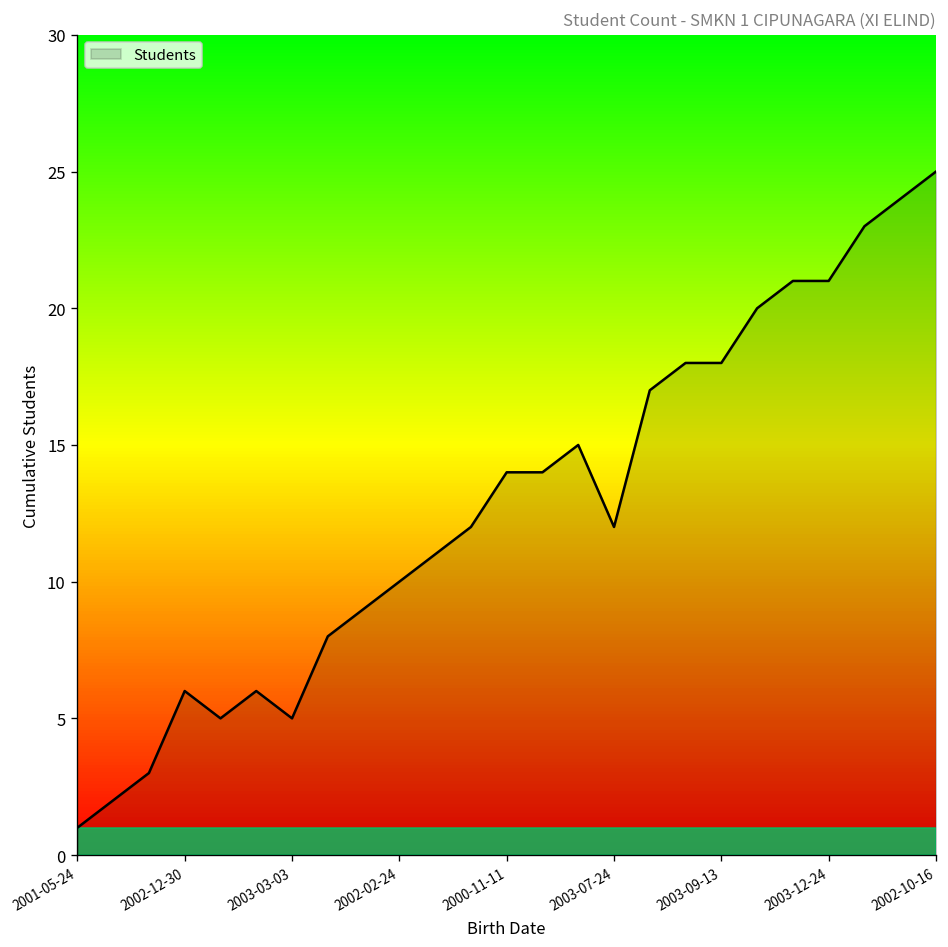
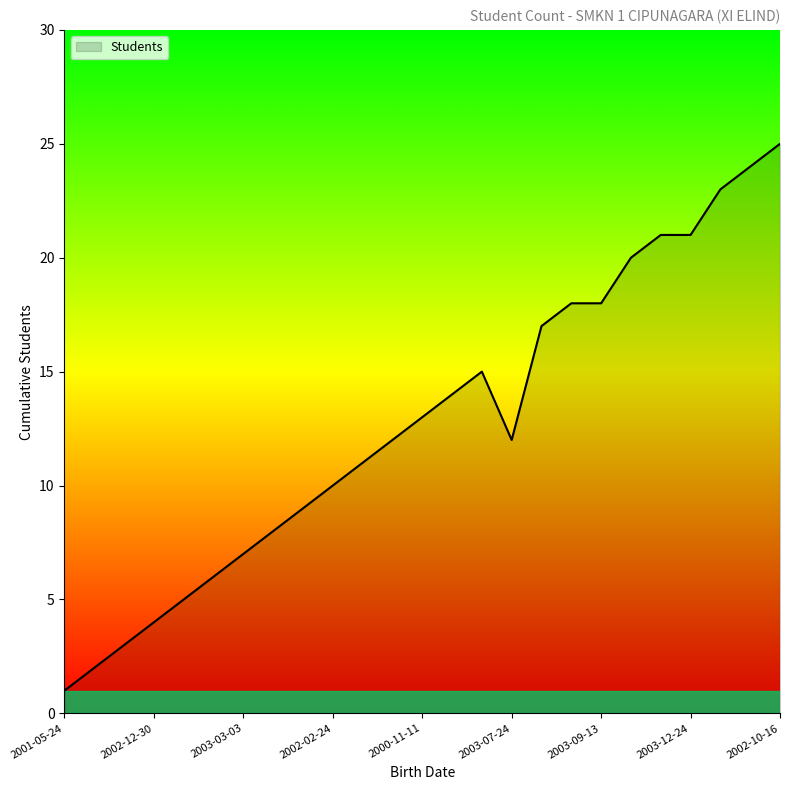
  {
-   "2002-12-30": 6,
-   "2003-03-03": 5,
+   "2002-12-30": 4,
+   "2003-03-03": 7,
    "2002-02-24": 10,
-   "2000-11-11": 14,
+   "2000-11-11": 13,
    "2003-07-24": 12,
    "2003-09-13": 18,
    "2003-12-24": 21,
    "2002-10-16": 25
  }
